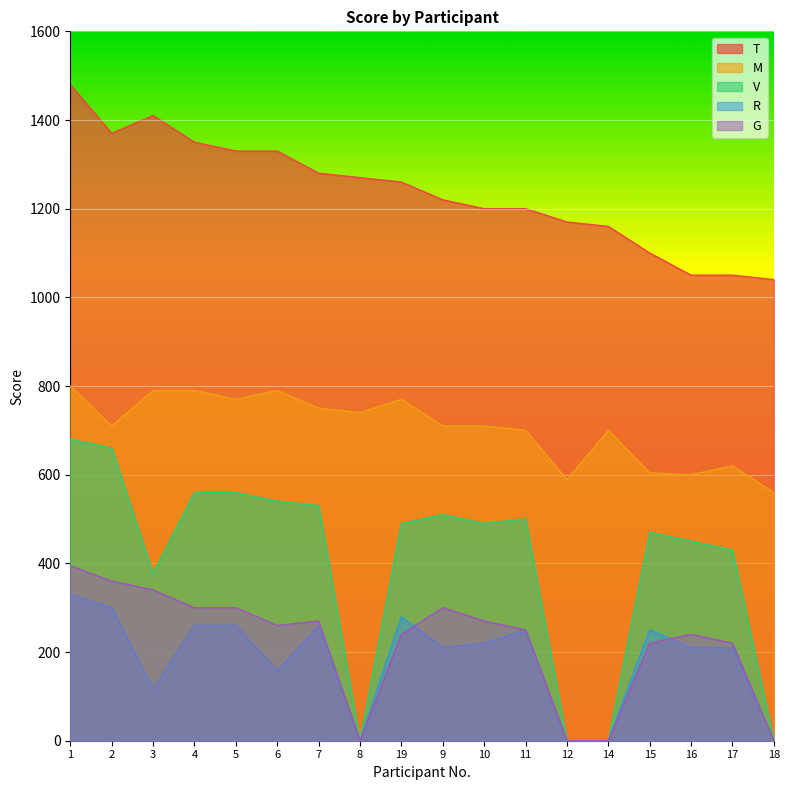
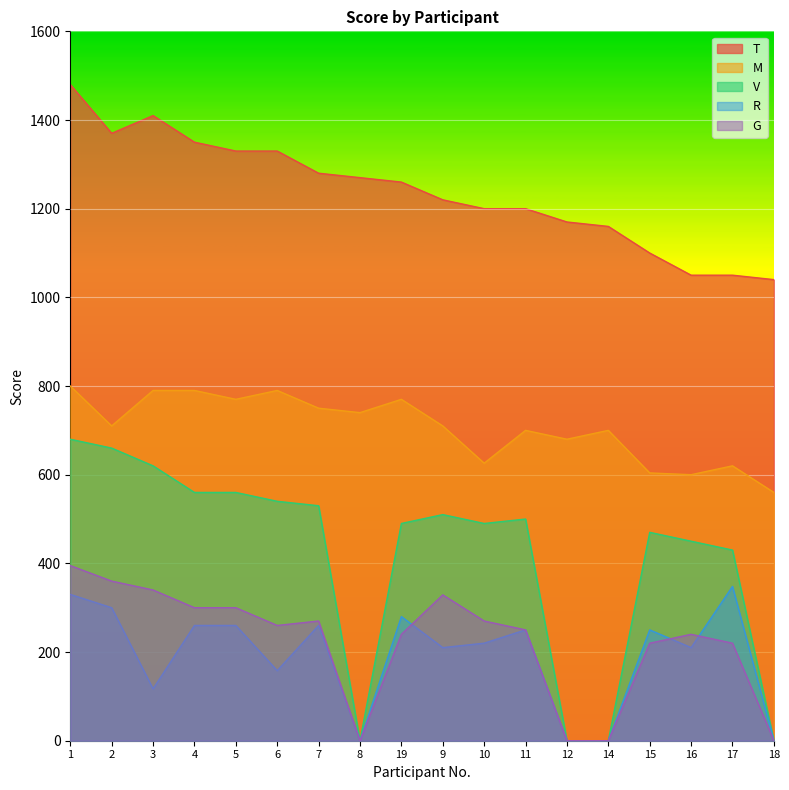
  {
    "T": {
      "1": 1480,
      "2": 1370,
      "3": 1410,
      "4": 1350,
      "5": 1330,
      "6": 1330,
      "7": 1280,
      "8": 1270,
      "19": 1260,
      "9": 1220,
      "10": 1200,
      "11": 1200,
      "12": 1170,
      "14": 1160,
      "15": 1100,
      "16": 1050,
      "17": 1050,
      "18": 1040
    },
    "M": {
      "1": 800,
      "2": 710,
      "3": 790,
      "4": 790,
      "5": 770,
      "6": 790,
      "7": 750,
      "8": 740,
      "19": 770,
      "9": 710,
-     "10": 710,
+     "10": 630,
      "11": 700,
-     "12": 590,
+     "12": 680,
      "14": 700,
      "15": 600,
      "16": 600,
      "17": 620,
      "18": 560
    },
    "V": {
      "1": 680,
      "2": 660,
-     "3": 380,
+     "3": 620,
      "4": 560,
      "5": 560,
      "6": 540,
      "7": 530,
      "19": 490,
      "9": 510,
      "10": 490,
      "11": 500,
      "15": 470,
      "16": 450,
      "17": 430
    },
    "R": {
      "1": 330,
      "2": 300,
      "3": 120,
      "4": 260,
      "5": 260,
      "6": 160,
      "7": 260,
      "19": 280,
      "9": 210,
      "10": 220,
      "15": 250,
      "16": 210,
-     "17": 210
+     "17": 350
    },
    "G": {
      "1": 400,
      "2": 360,
      "3": 340,
      "4": 300,
      "5": 300,
      "6": 260,
      "7": 270,
      "19": 240,
-     "9": 300,
+     "9": 330,
      "10": 270,
      "15": 220,
      "16": 240,
      "17": 220
    }
  }
